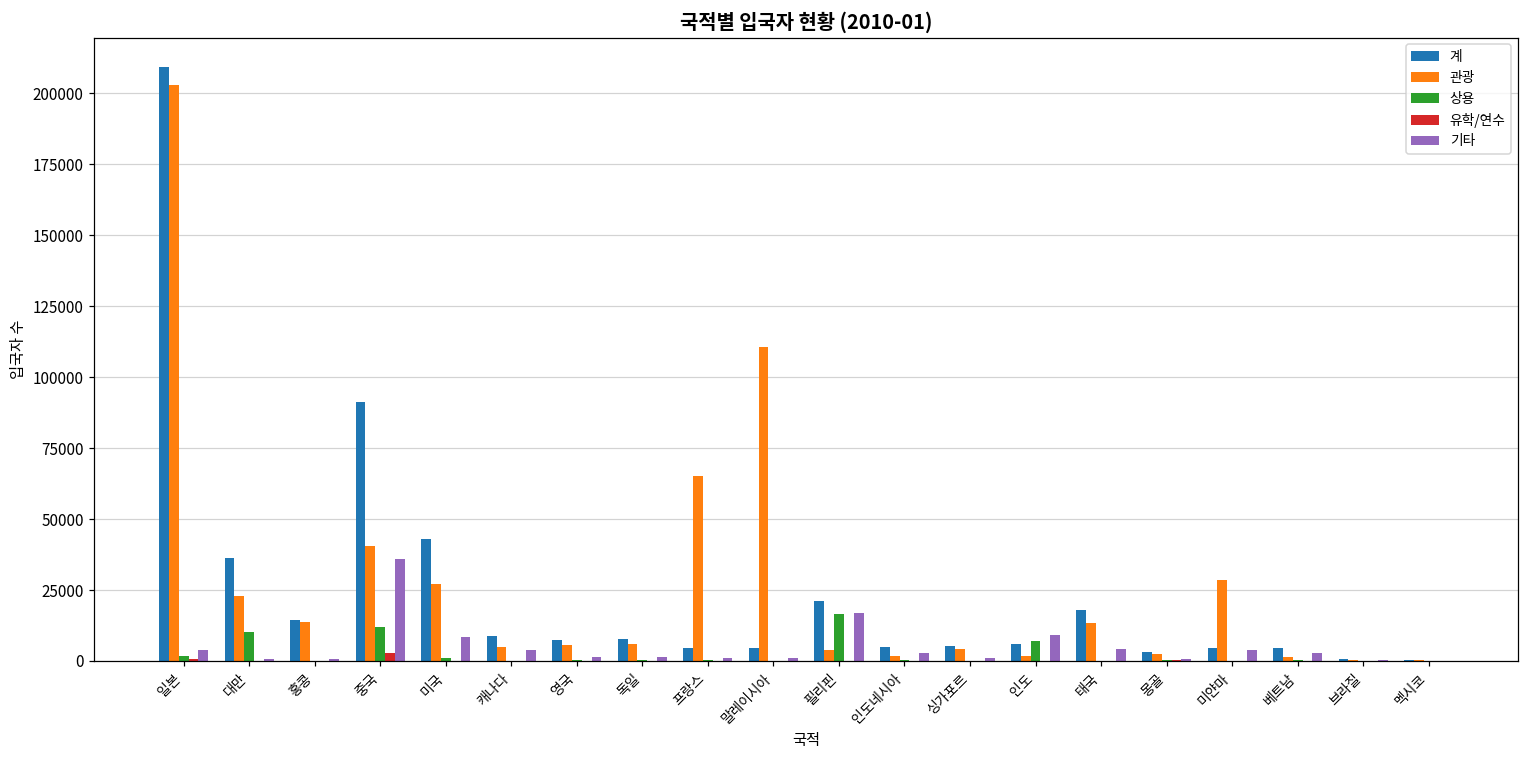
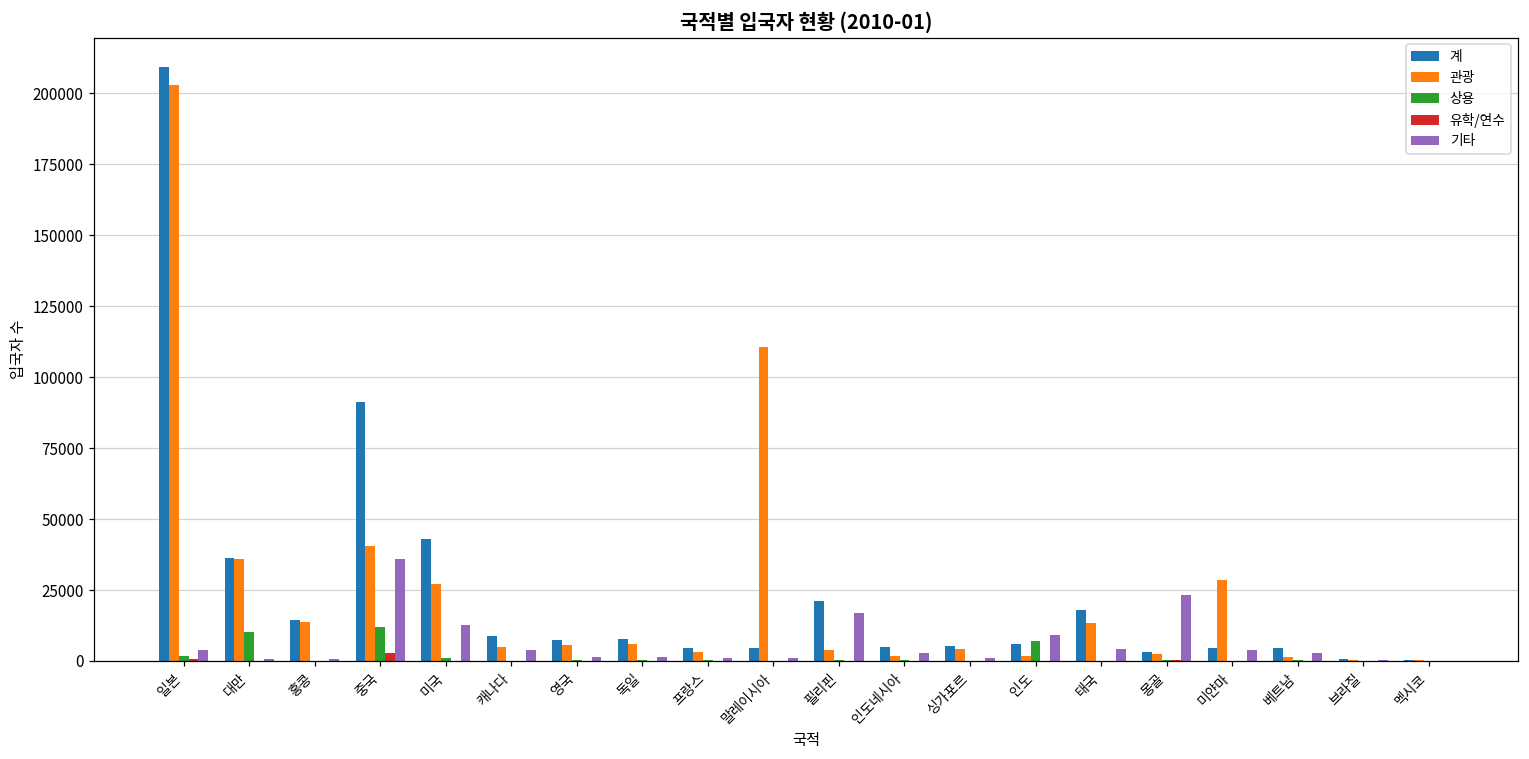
  {
    "계": {
      "일본": 209000,
      "대만": 36000,
      "홍콩": 15000,
      "중국": 91000,
      "미국": 43000,
      "캐나다": 9000,
      "영국": 8000,
      "독일": 8000,
      "프랑스": 5000,
      "말레이시아": 5000,
      "필리핀": 21000,
      "인도네시아": 5000,
      "싱가포르": 5000,
      "인도": 6000,
      "태국": 18000,
      "몽골": 3000,
      "미얀마": 5000,
      "베트남": 5000
    },
    "관광": {
      "일본": 203000,
-     "대만": 23000,
+     "대만": 36000,
      "홍콩": 14000,
      "중국": 40000,
      "미국": 27000,
      "캐나다": 5000,
      "영국": 6000,
      "독일": 6000,
-     "프랑스": 65000,
+     "프랑스": 3000,
      "말레이시아": 110000,
      "필리핀": 4000,
      "인도네시아": 2000,
      "싱가포르": 4000,
      "인도": 2000,
      "태국": 13000,
      "몽골": 2000,
      "미얀마": 29000,
      "베트남": 1000
    },
    "상용": {
      "일본": 2000,
      "대만": 10000,
      "중국": 12000,
      "미국": 1000,
-     "필리핀": 17000,
+     "필리핀": 0,
      "인도": 7000
    },
    "유학/연수": {
      "중국": 3000
    },
    "기타": {
      "일본": 4000,
      "중국": 36000,
-     "미국": 8000,
+     "미국": 13000,
      "캐나다": 4000,
      "영국": 1000,
      "독일": 1000,
      "프랑스": 1000,
      "말레이시아": 1000,
      "필리핀": 17000,
      "인도네시아": 3000,
      "싱가포르": 1000,
      "인도": 9000,
      "태국": 4000,
-     "몽골": 1000,
+     "몽골": 23000,
      "미얀마": 4000,
      "베트남": 3000
    }
  }
